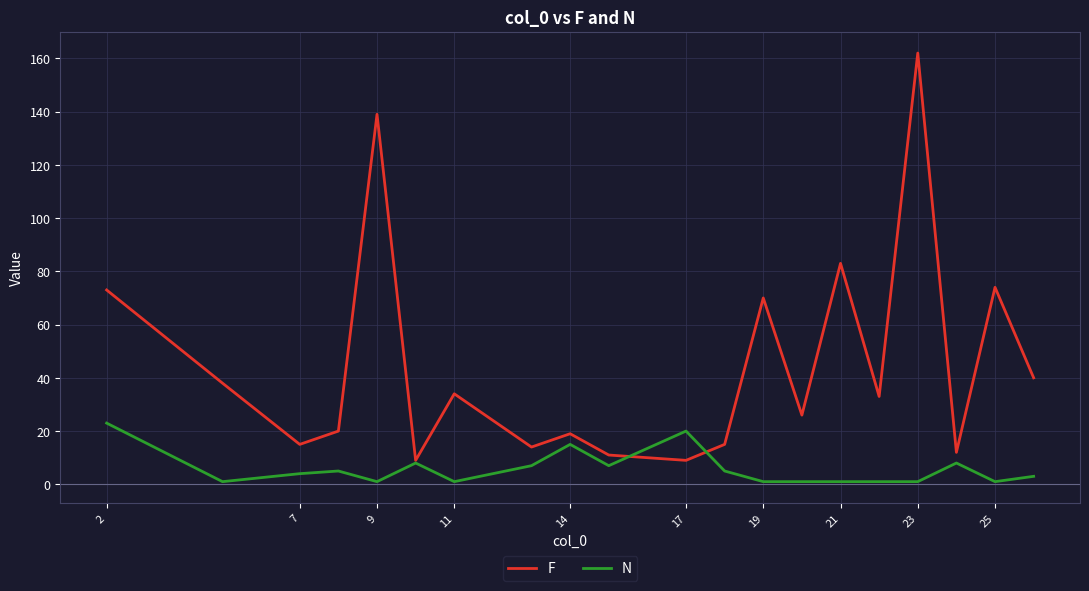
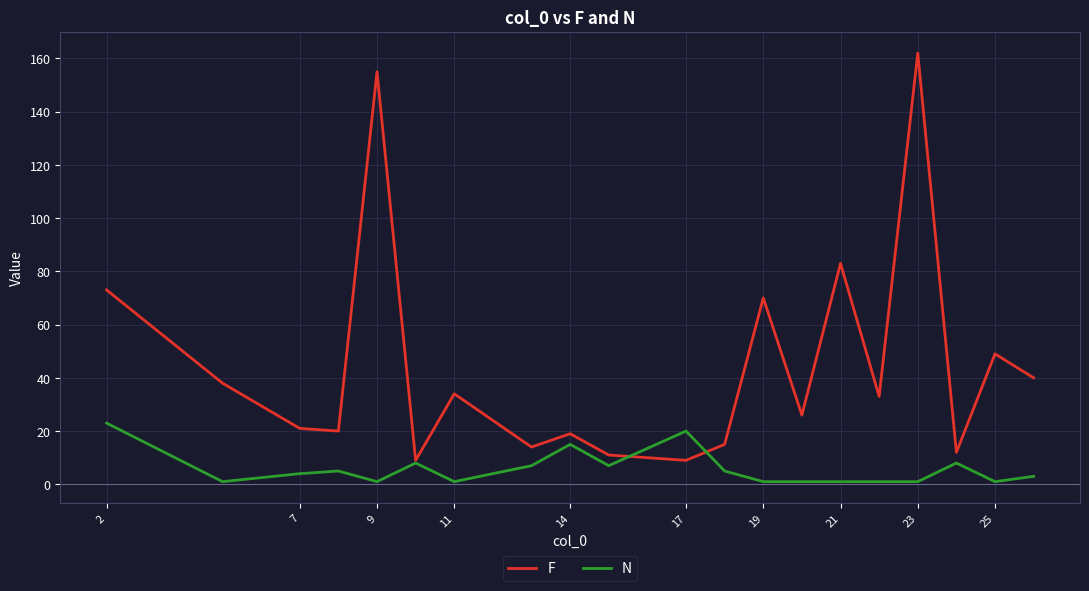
  {
    "F": {
      "2": 73,
-     "7": 15,
-     "9": 139,
+     "7": 21,
+     "9": 155,
      "11": 34,
      "14": 19,
      "17": 9,
      "19": 70,
      "21": 83,
      "23": 162,
-     "25": 74
+     "25": 49
    },
    "N": {
      "2": 23,
      "7": 4,
      "9": 1,
      "11": 1,
      "14": 15,
      "17": 20,
      "19": 1,
      "21": 1,
      "23": 1,
      "25": 1
    }
  }
